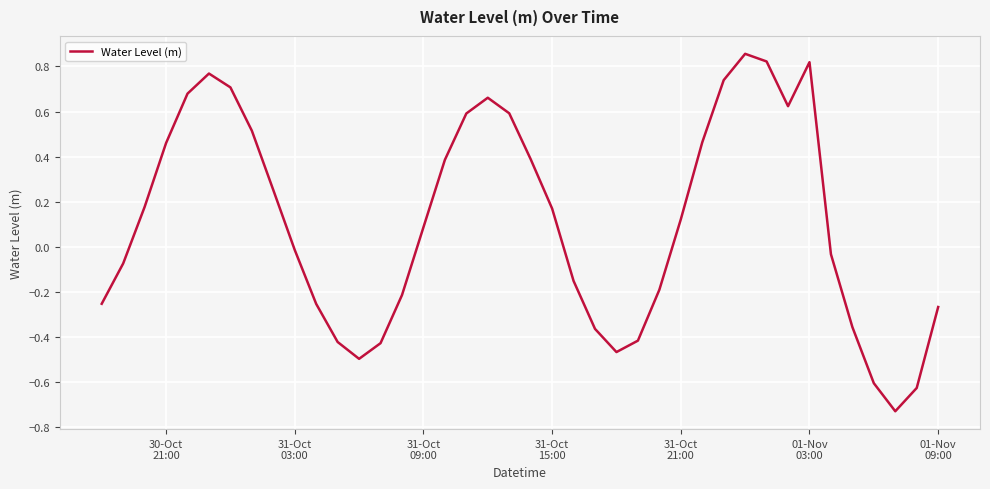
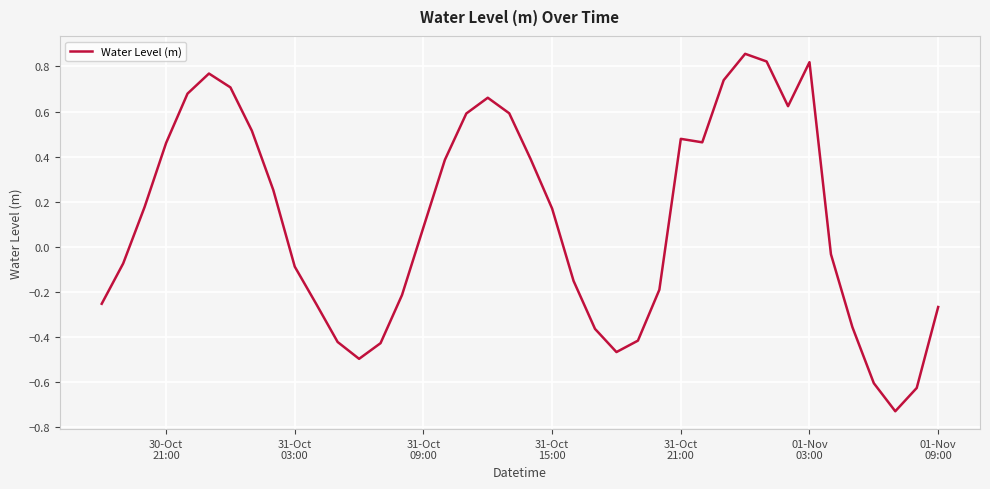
  {
    "30-Oct 21:00": 0.46,
-   "31-Oct 03:00": -0.01,
+   "31-Oct 03:00": -0.09,
    "31-Oct 09:00": 0.09,
    "31-Oct 15:00": 0.17,
-   "31-Oct 21:00": 0.12,
+   "31-Oct 21:00": 0.48,
    "01-Nov 03:00": 0.82,
    "01-Nov 09:00": -0.27
  }
